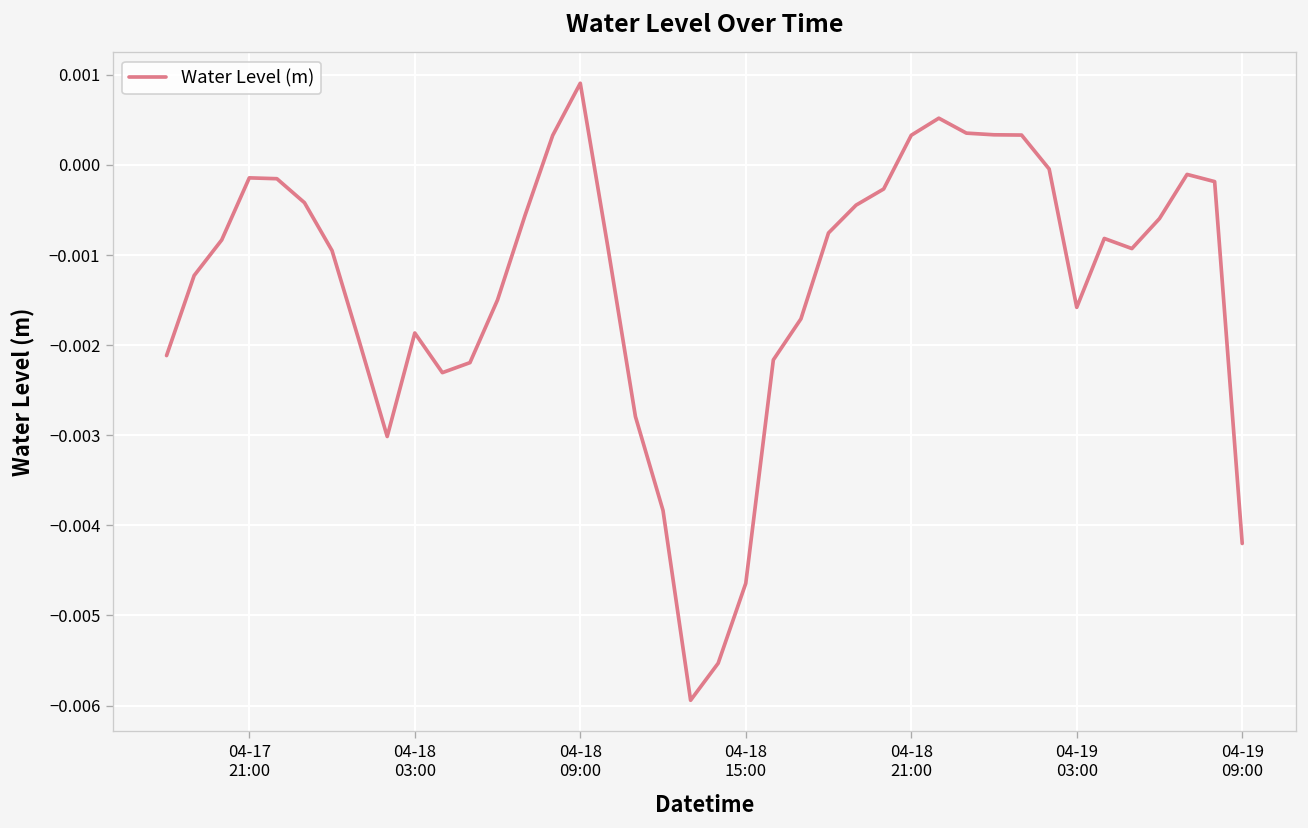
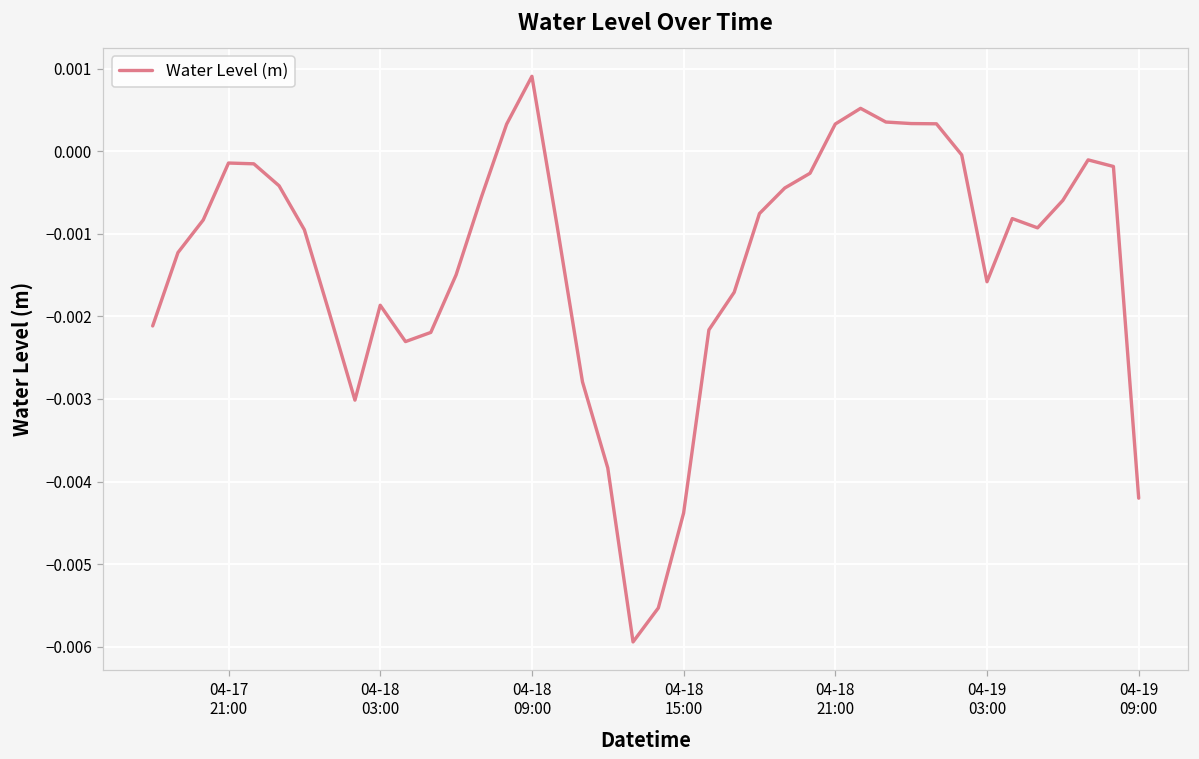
  {
    "04-17 21:00": -0.0001,
    "04-18 03:00": -0.0019,
    "04-18 09:00": 0.0009,
-   "04-18 15:00": -0.0046,
+   "04-18 15:00": -0.0044,
    "04-18 21:00": 0.0003,
    "04-19 03:00": -0.0016,
    "04-19 09:00": -0.0042
  }
